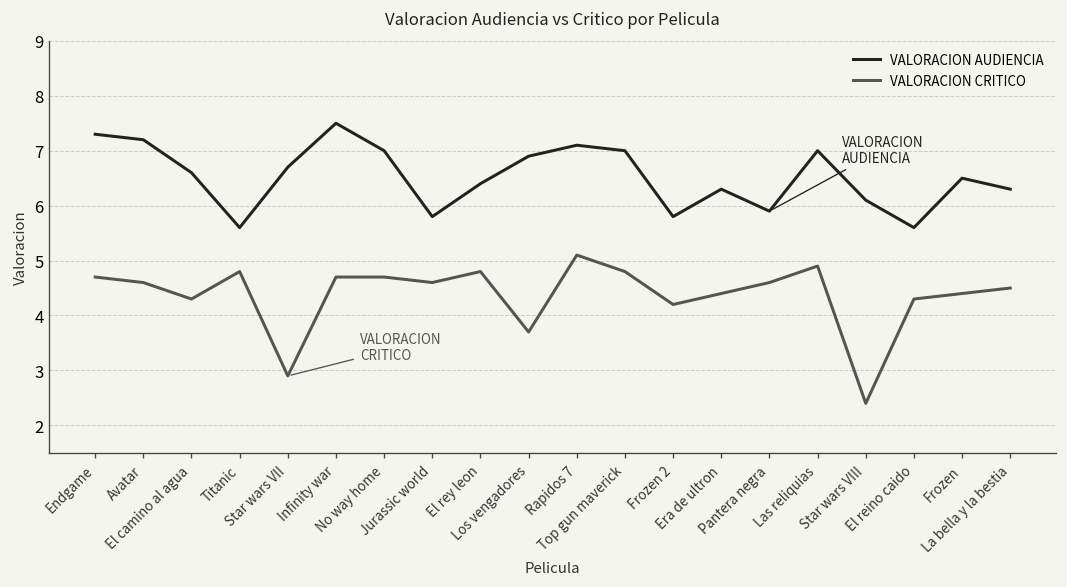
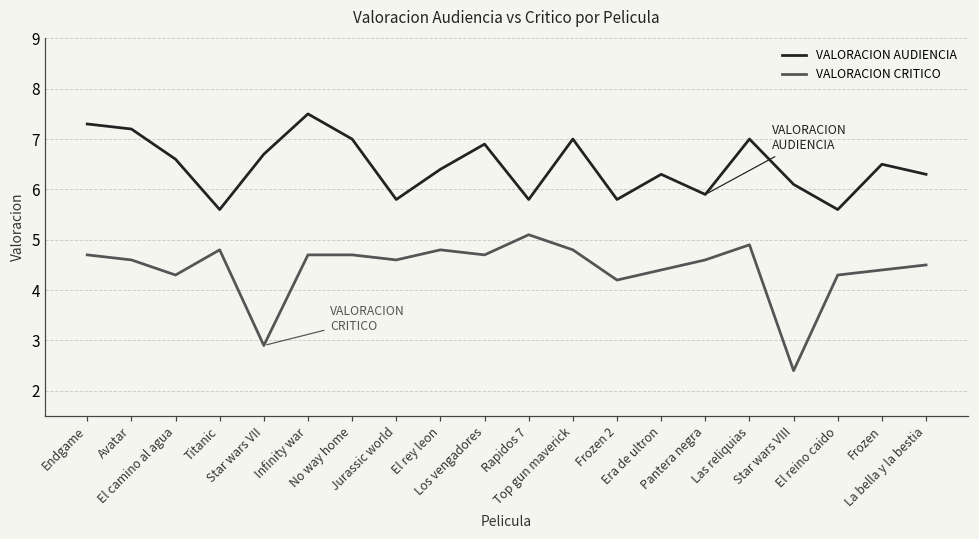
  {
    "VALORACION AUDIENCIA": {
      "Endgame": 7.3,
      "Avatar": 7.2,
      "El camino al agua": 6.6,
      "Titanic": 5.6,
      "Star wars VII": 6.7,
      "Infinity war": 7.5,
      "No way home": 7.0,
      "Jurassic world": 5.8,
      "El rey leon": 6.4,
      "Los vengadores": 6.9,
-     "Rapidos 7": 7.1,
+     "Rapidos 7": 5.8,
      "Top gun maverick": 7.0,
      "Frozen 2": 5.8,
      "Era de ultron": 6.3,
      "Pantera negra": 5.9,
      "Las reliquias": 7.0,
      "Star wars VIII": 6.1,
      "El reino caido": 5.6,
      "Frozen": 6.5,
      "La bella y la bestia": 6.3
    },
    "VALORACION CRITICO": {
      "Endgame": 4.7,
      "Avatar": 4.6,
      "El camino al agua": 4.3,
      "Titanic": 4.8,
      "Star wars VII": 2.9,
      "Infinity war": 4.7,
      "No way home": 4.7,
      "Jurassic world": 4.6,
      "El rey leon": 4.8,
-     "Los vengadores": 3.7,
+     "Los vengadores": 4.7,
      "Rapidos 7": 5.1,
      "Top gun maverick": 4.8,
      "Frozen 2": 4.2,
      "Era de ultron": 4.4,
      "Pantera negra": 4.6,
      "Las reliquias": 4.9,
      "Star wars VIII": 2.4,
      "El reino caido": 4.3,
      "Frozen": 4.4,
      "La bella y la bestia": 4.5
    }
  }
